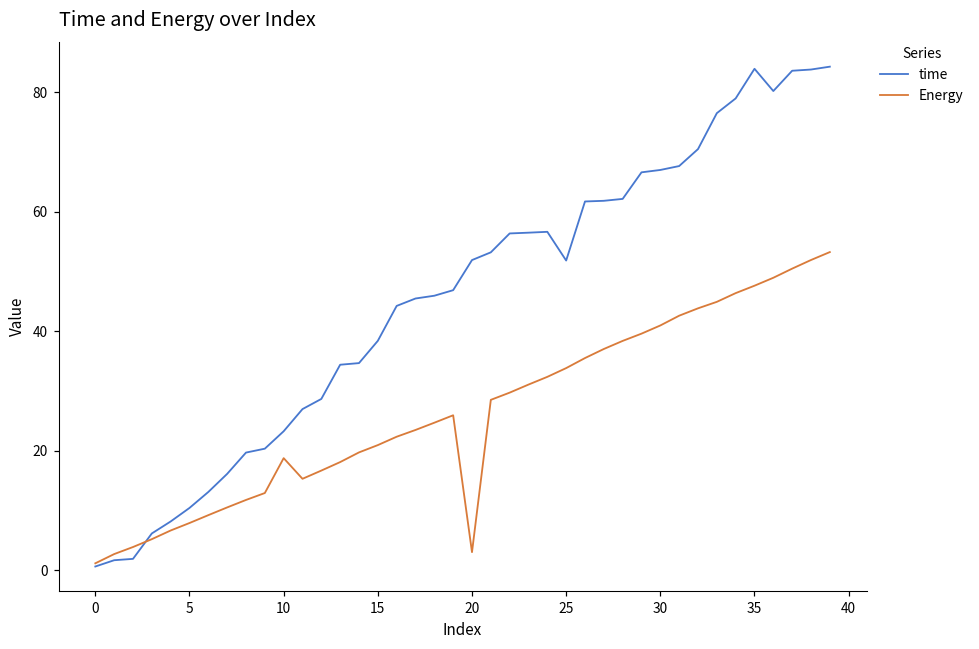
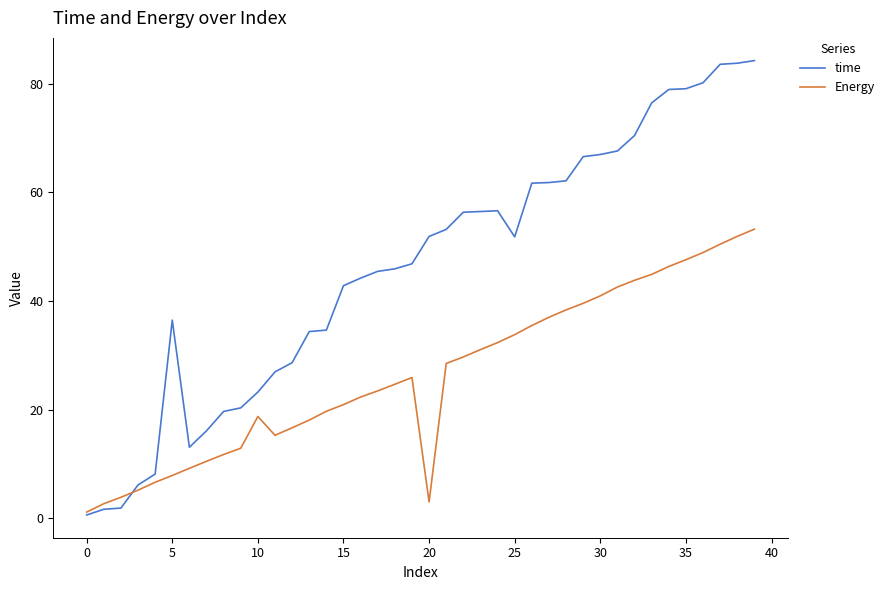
  {
    "time": {
      "0": 1,
-     "5": 10,
+     "5": 36,
      "10": 23,
-     "15": 38,
+     "15": 43,
      "20": 52,
      "25": 52,
      "30": 67,
-     "35": 84
+     "35": 79
    },
    "Energy": {
      "0": 1,
      "5": 8,
      "10": 19,
      "15": 21,
      "20": 3,
      "25": 34,
      "30": 41,
      "35": 48
    }
  }
